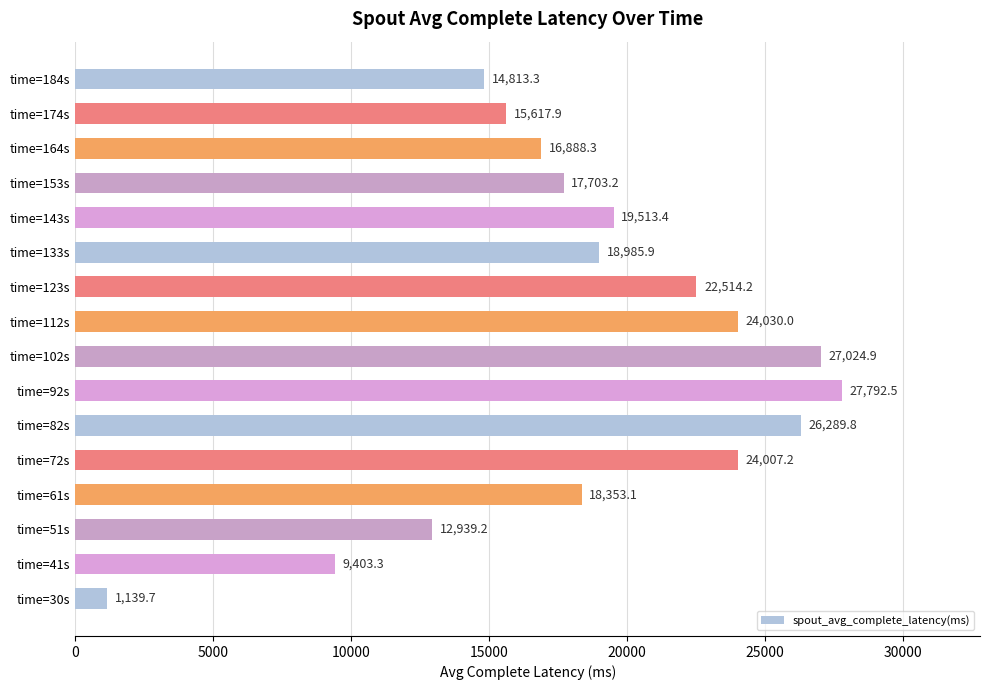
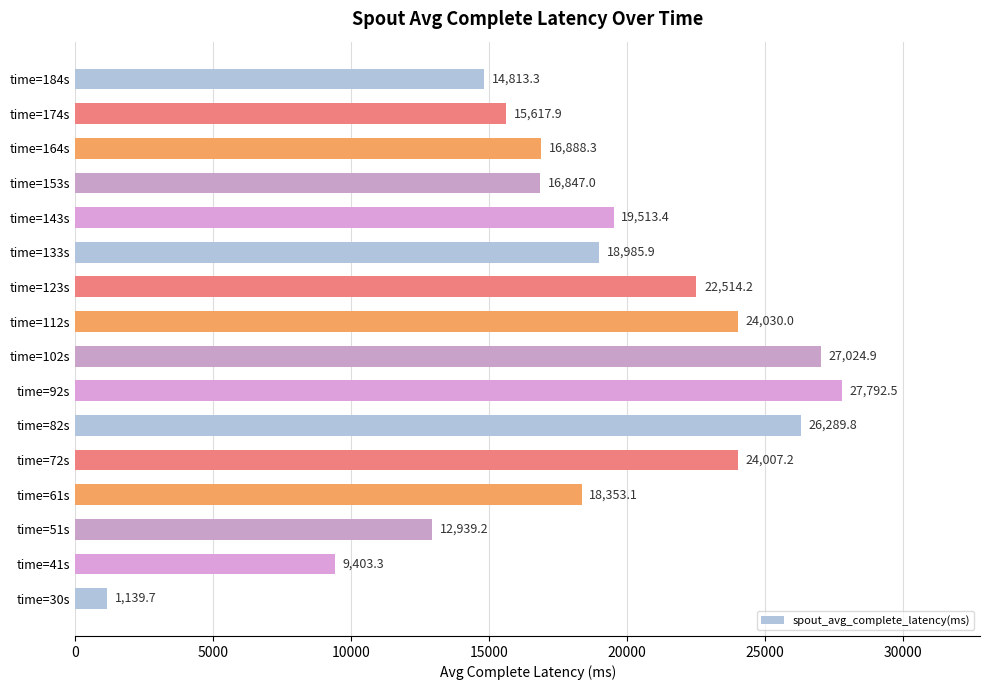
  {
    "time=184s": "14,813.3",
    "time=174s": "15,617.9",
    "time=164s": "16,888.3",
-   "time=153s": "17,703.2",
+   "time=153s": "16,847.0",
    "time=143s": "19,513.4",
    "time=133s": "18,985.9",
    "time=123s": "22,514.2",
    "time=112s": "24,030.0",
    "time=102s": "27,024.9",
    "time=92s": "27,792.5",
    "time=82s": "26,289.8",
    "time=72s": "24,007.2",
    "time=61s": "18,353.1",
    "time=51s": "12,939.2",
    "time=41s": "9,403.3",
    "time=30s": "1,139.7"
  }
